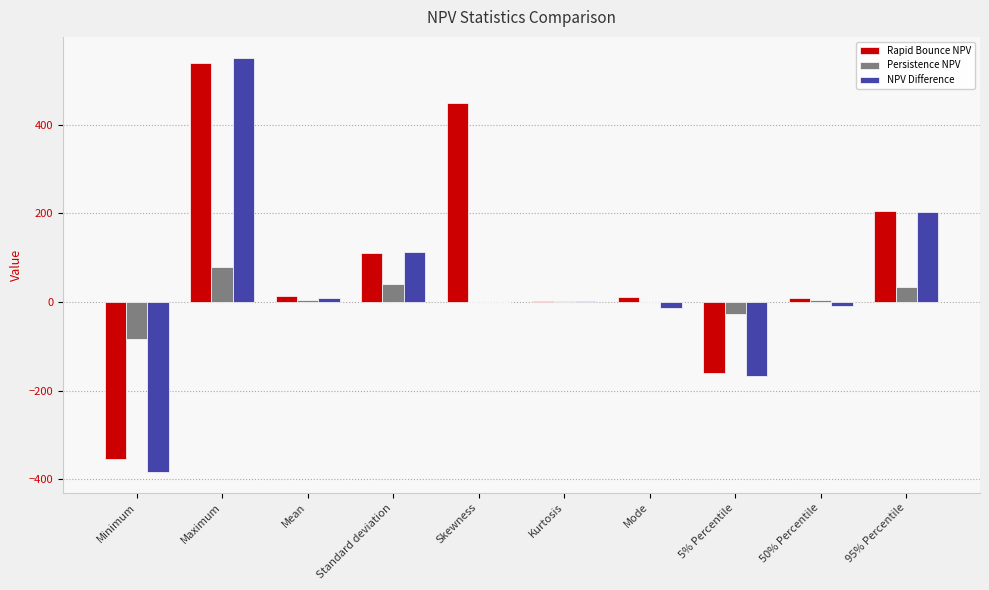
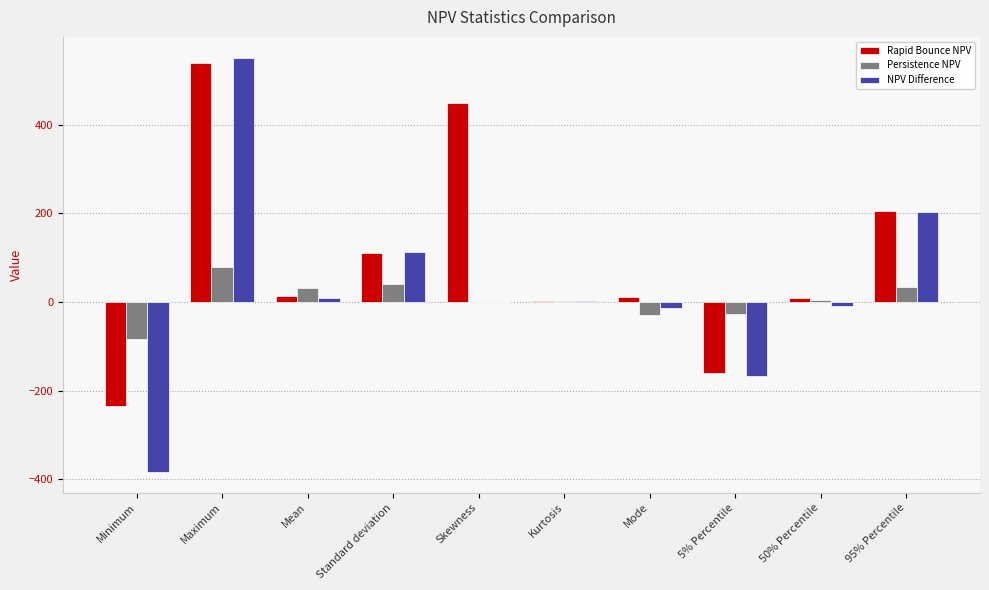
  {
    "Rapid Bounce NPV": {
-     "Minimum": -350,
+     "Minimum": -230,
      "Maximum": 540,
      "Mean": 10,
      "Standard deviation": 110,
      "Skewness": 450,
      "Mode": 10,
      "5% Percentile": -160,
      "50% Percentile": 10,
      "95% Percentile": 210
    },
    "Persistence NPV": {
      "Minimum": -80,
      "Maximum": 80,
-     "Mean": 0,
+     "Mean": 30,
      "Standard deviation": 40,
-     "Mode": 0,
+     "Mode": -30,
      "5% Percentile": -30,
      "95% Percentile": 40
    },
    "NPV Difference": {
      "Minimum": -380,
      "Maximum": 550,
      "Mean": 10,
      "Standard deviation": 110,
      "Mode": -10,
      "5% Percentile": -170,
      "50% Percentile": -10,
      "95% Percentile": 200
    }
  }
